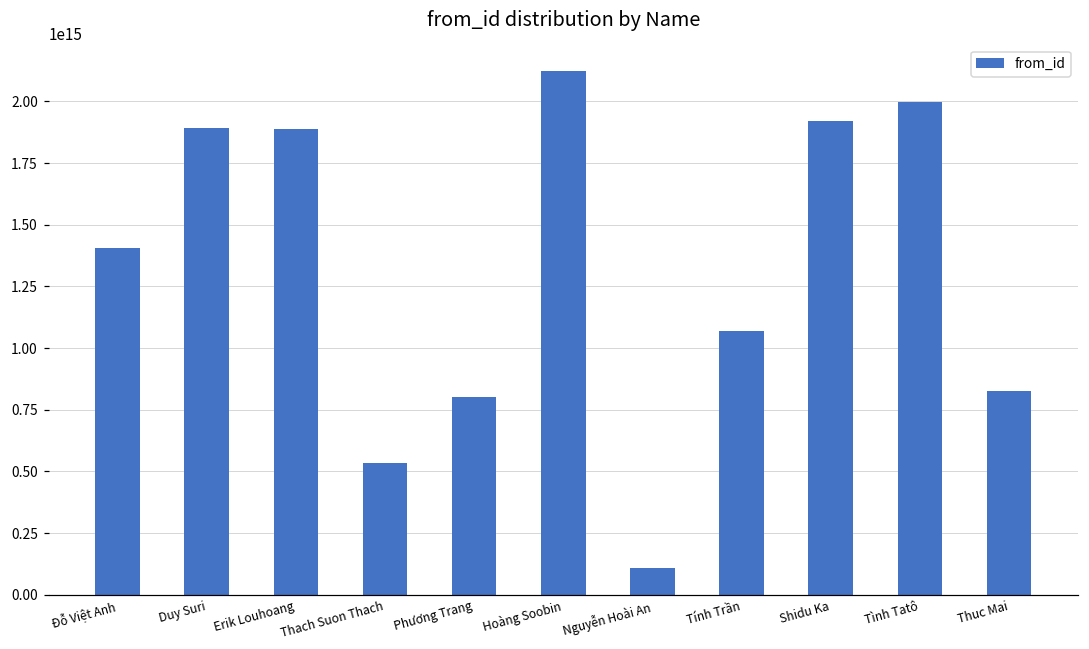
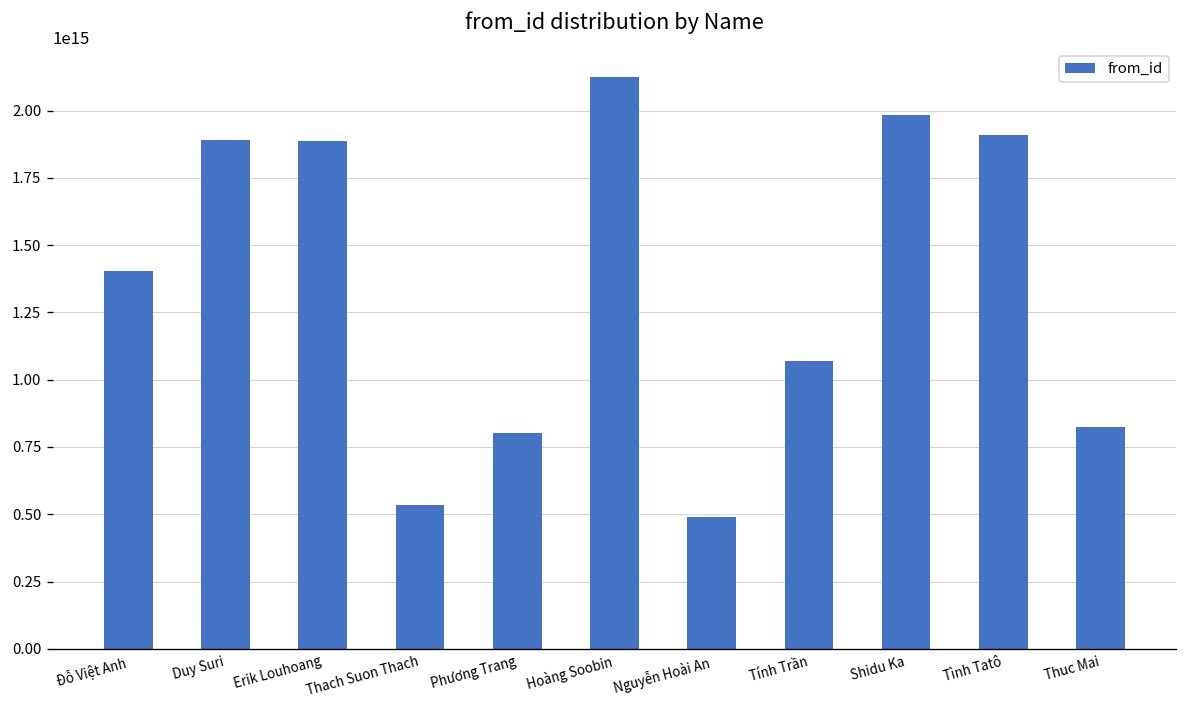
  {
    "Đỗ Việt Anh": 1400000000000000,
    "Duy Suri": 1890000000000000,
    "Erik Louhoang": 1890000000000000,
    "Thach Suon Thach": 530000000000000,
    "Phương Trang": 800000000000000,
    "Hoàng Soobin": 2120000000000000,
-   "Nguyễn Hoài An": 110000000000000,
+   "Nguyễn Hoài An": 490000000000000,
    "Tính Trần": 1070000000000000,
-   "Shidu Ka": 1920000000000000,
-   "Tình Tatô": 2000000000000000,
+   "Shidu Ka": 1980000000000000,
+   "Tình Tatô": 1910000000000000,
    "Thuc Mai": 830000000000000
  }
